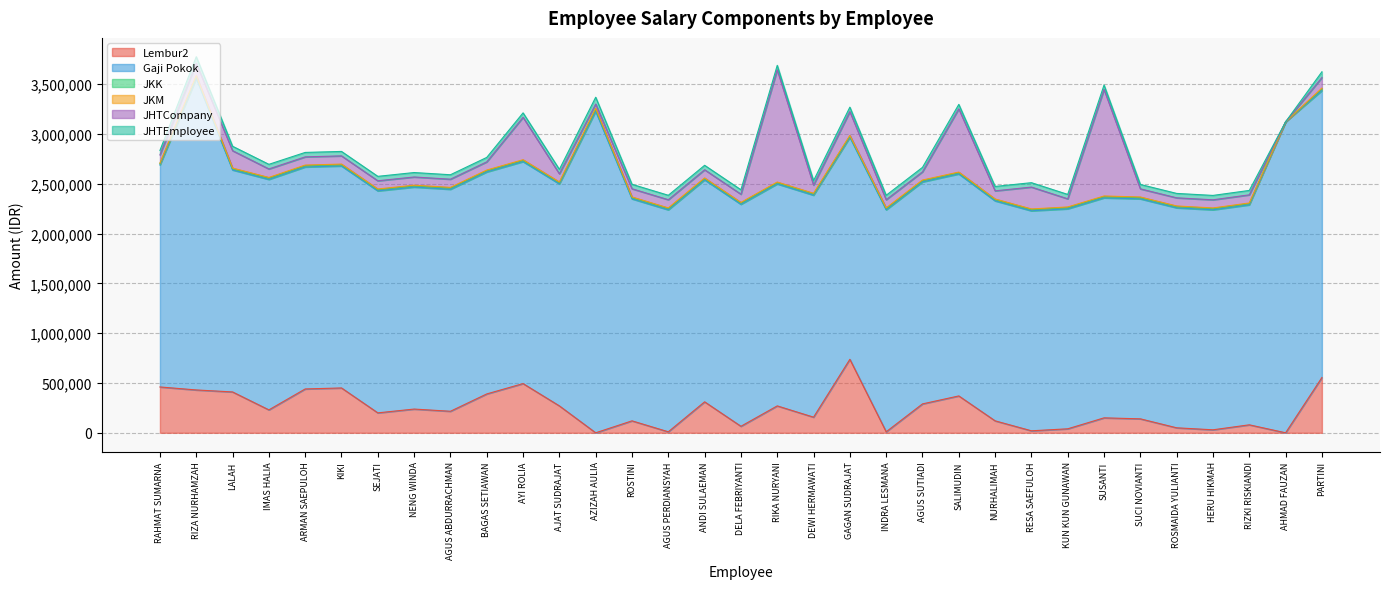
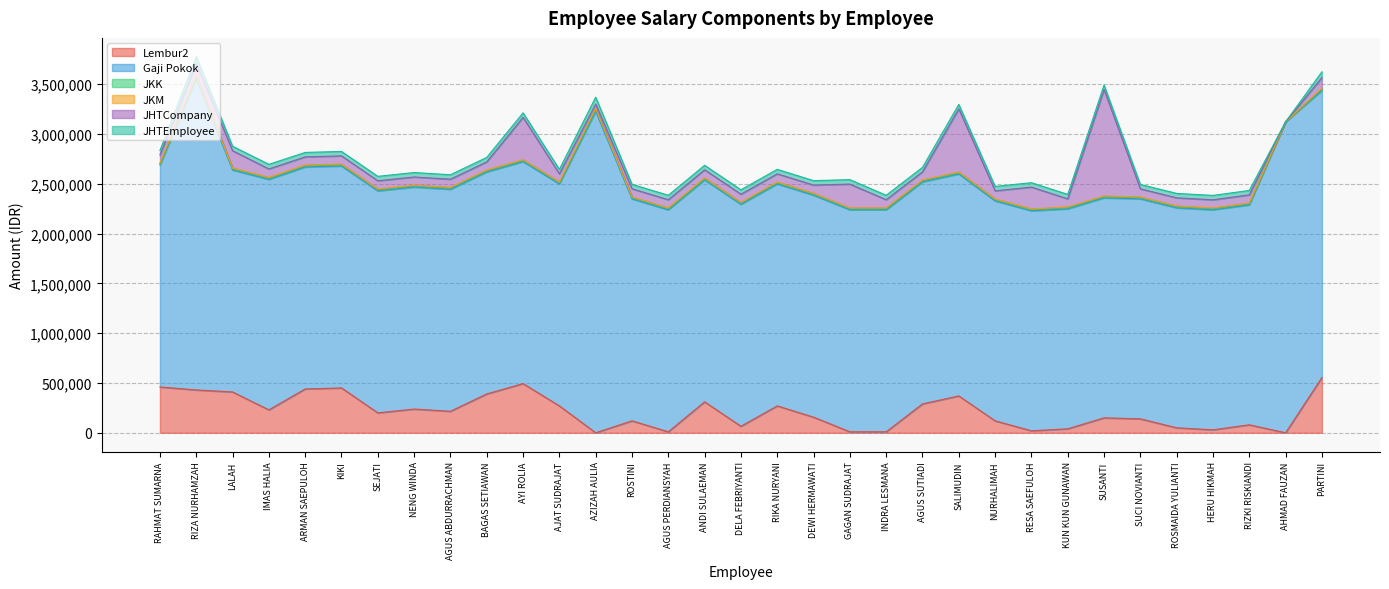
  {
    "Lembur2": {
      "RAHMAT SUMARNA": "500,000",
      "RIZA NURHAMZAH": "400,000",
      "LALAH": "400,000",
      "IMAS HALIA": "200,000",
      "ARMAN SAEPULOH": "400,000",
      "KIKI": "500,000",
      "SEJATI": "200,000",
      "NENG WINDA": "200,000",
      "AGUS ABDURRACHMAN": "200,000",
      "BAGAS SETIAWAN": "400,000",
      "AYI ROLIA": "500,000",
      "AJAT SUDRAJAT": "300,000",
      "AZIZAH AULIA": "0",
      "ROSTINI": "100,000",
      "AGUS PERDIANSYAH": "0",
      "ANDI SULAEMAN": "300,000",
      "DELA FEBRIYANTI": "100,000",
      "RIKA NURYANI": "300,000",
      "DEWI HERMAWATI": "200,000",
-     "GAGAN SUDRAJAT": "700,000",
+     "GAGAN SUDRAJAT": "0",
      "INDRA LESMANA": "0",
      "AGUS SUTIADI": "300,000",
      "SALIMUDIN": "400,000",
      "NURHALIMAH": "100,000",
      "RESA SAEFULOH": "0",
      "KUN KUN GUNAWAN": "0",
      "SUSANTI": "200,000",
      "SUCI NOVIANTI": "100,000",
      "ROSMAIDA YULIANTI": "100,000",
      "HERU HIKMAH": "0",
      "RIZKI RISKIANDI": "100,000",
      "AHMAD FAUZAN": "0",
      "PARTINI": "600,000"
    },
    "JHTCompany": {
      "RAHMAT SUMARNA": "100,000",
      "LALAH": "200,000",
      "IMAS HALIA": "100,000",
      "ARMAN SAEPULOH": "100,000",
      "KIKI": "100,000",
      "SEJATI": "100,000",
      "NENG WINDA": "100,000",
      "AGUS ABDURRACHMAN": "100,000",
      "BAGAS SETIAWAN": "100,000",
      "AYI ROLIA": "400,000",
      "AJAT SUDRAJAT": "100,000",
      "AZIZAH AULIA": "0",
      "ROSTINI": "100,000",
      "AGUS PERDIANSYAH": "100,000",
      "ANDI SULAEMAN": "100,000",
      "DELA FEBRIYANTI": "100,000",
-     "RIKA NURYANI": "1,100,000",
+     "RIKA NURYANI": "100,000",
      "DEWI HERMAWATI": "100,000",
      "GAGAN SUDRAJAT": "200,000",
      "INDRA LESMANA": "100,000",
      "AGUS SUTIADI": "100,000",
      "SALIMUDIN": "600,000",
      "NURHALIMAH": "100,000",
      "RESA SAEFULOH": "200,000",
      "KUN KUN GUNAWAN": "100,000",
      "SUSANTI": "1,100,000",
      "SUCI NOVIANTI": "100,000",
      "ROSMAIDA YULIANTI": "100,000",
      "HERU HIKMAH": "100,000",
      "RIZKI RISKIANDI": "100,000",
      "PARTINI": "100,000"
    }
  }
